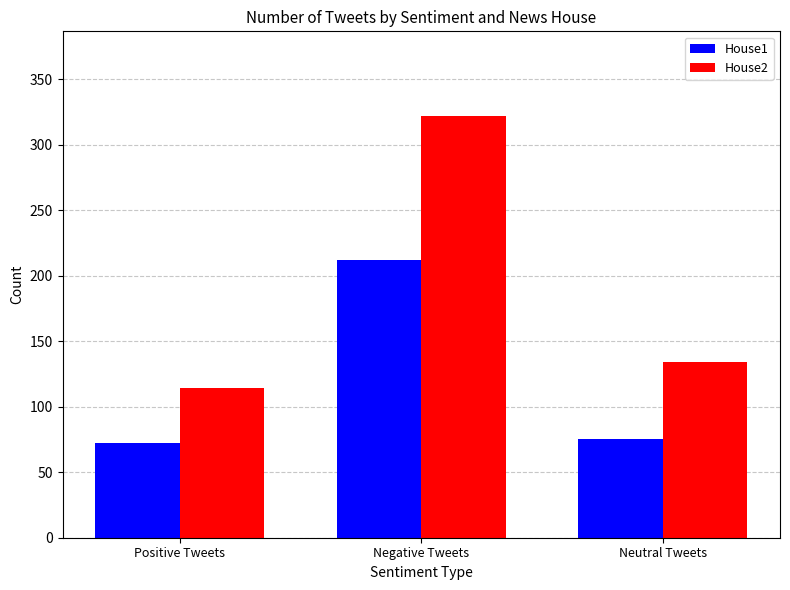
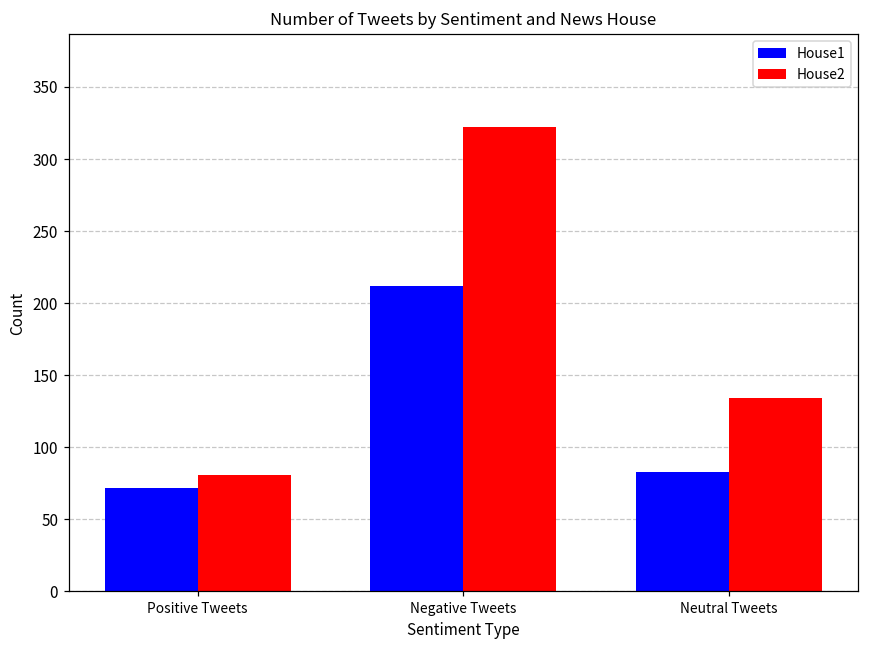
  {
    "House1": {
      "Positive Tweets": 72,
      "Negative Tweets": 212,
-     "Neutral Tweets": 75
+     "Neutral Tweets": 83
    },
    "House2": {
-     "Positive Tweets": 114,
+     "Positive Tweets": 81,
      "Negative Tweets": 322,
      "Neutral Tweets": 134
    }
  }
